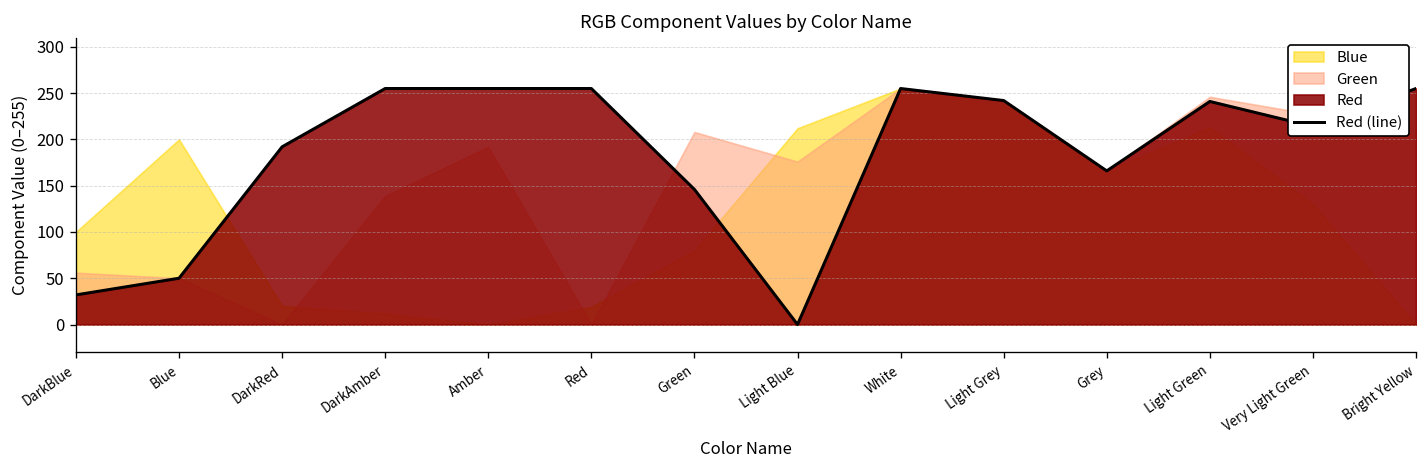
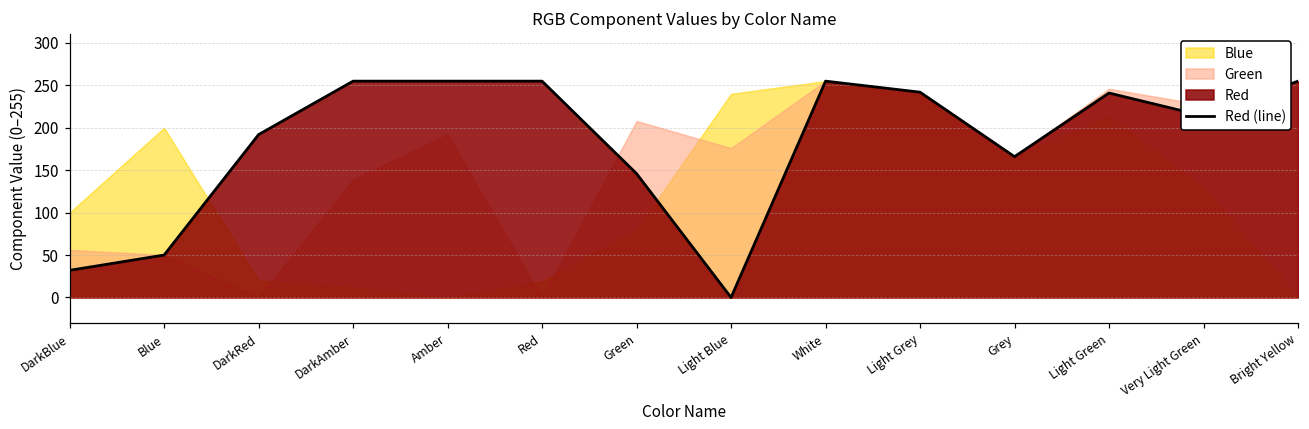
  {
    "Blue": {
      "DarkBlue": 100,
      "Blue": 200,
      "DarkRed": 20,
      "DarkAmber": 10,
      "Amber": 0,
      "Red": 20,
      "Green": 80,
-     "Light Blue": 210,
+     "Light Blue": 240,
      "Light Green": 210,
      "Very Light Green": 130,
      "Bright Yellow": 0
    },
    "Green": {
      "DarkBlue": 60,
      "DarkRed": 0,
      "DarkAmber": 140,
      "Amber": 190,
      "Red": 0,
      "Green": 210,
      "Light Blue": 180,
      "Light Green": 250
    },
    "Red": {
      "DarkBlue": 30,
      "DarkRed": 190,
      "DarkAmber": 260,
      "Amber": 260,
      "Red": 260,
      "Green": 150,
      "Light Blue": 0,
      "Light Green": 240
    }
  }
